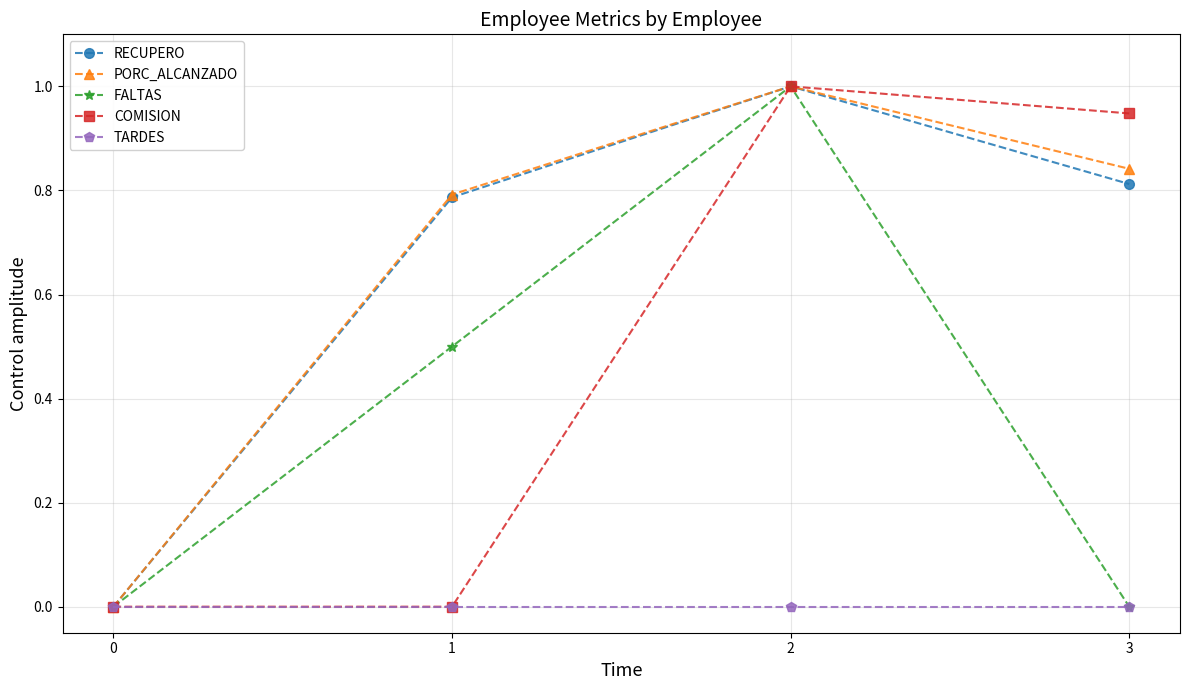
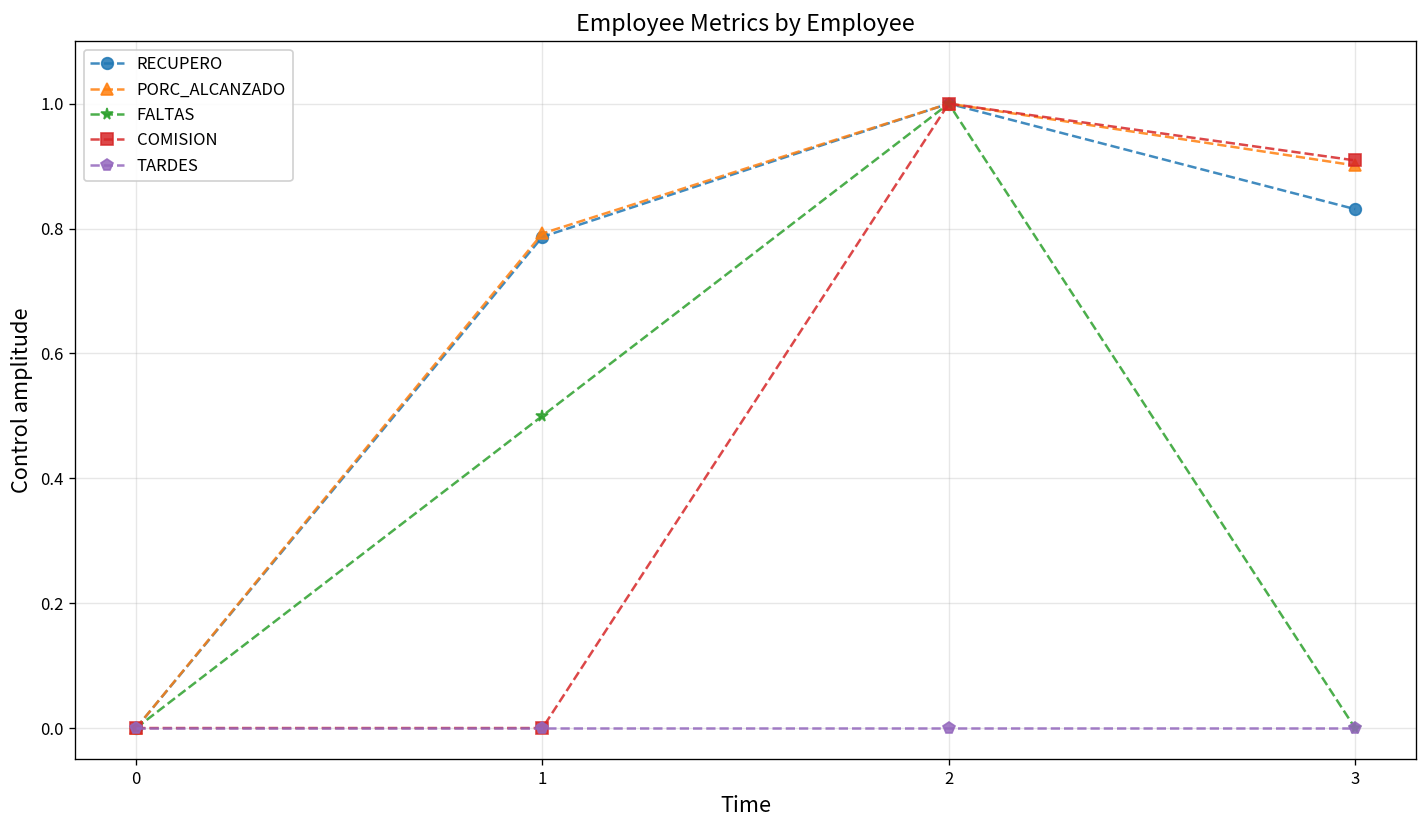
  {
    "RECUPERO": {
      "1": 0.79,
-     "3": 0.81
+     "3": 0.83
    },
    "PORC_ALCANZADO": {
      "1": 0.79,
-     "3": 0.84
+     "3": 0.90
    },
    "FALTAS": {
      "1": 0.50
    },
    "COMISION": {
-     "3": 0.95
+     "3": 0.91
    },
    "TARDES": {
      "2": 0.00
    }
  }
